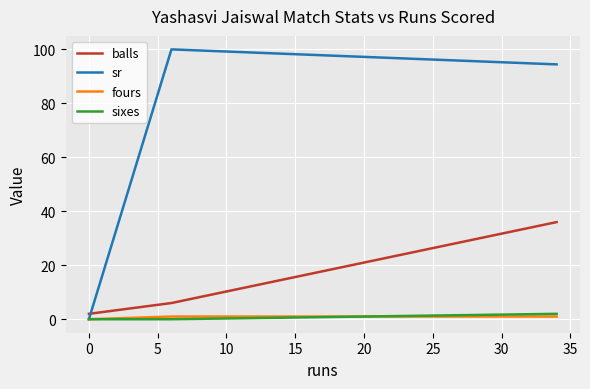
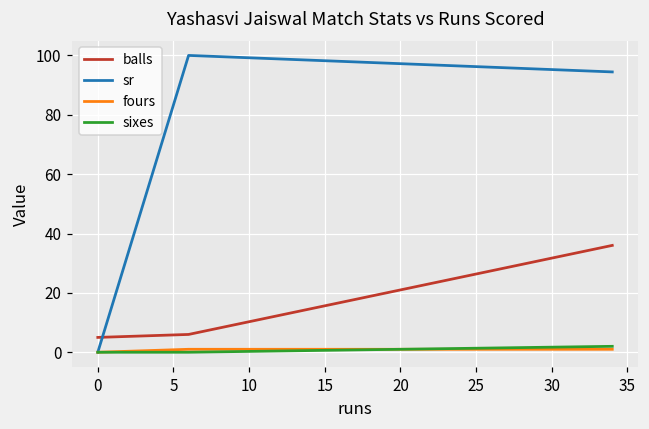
  {
    "balls": {
-     "0": 2
+     "0": 5
    }
  }
